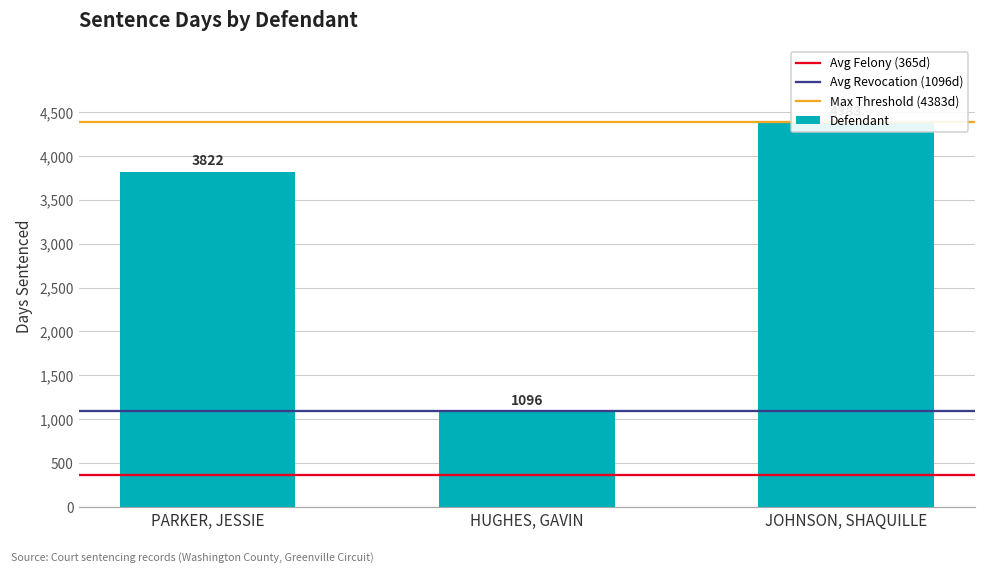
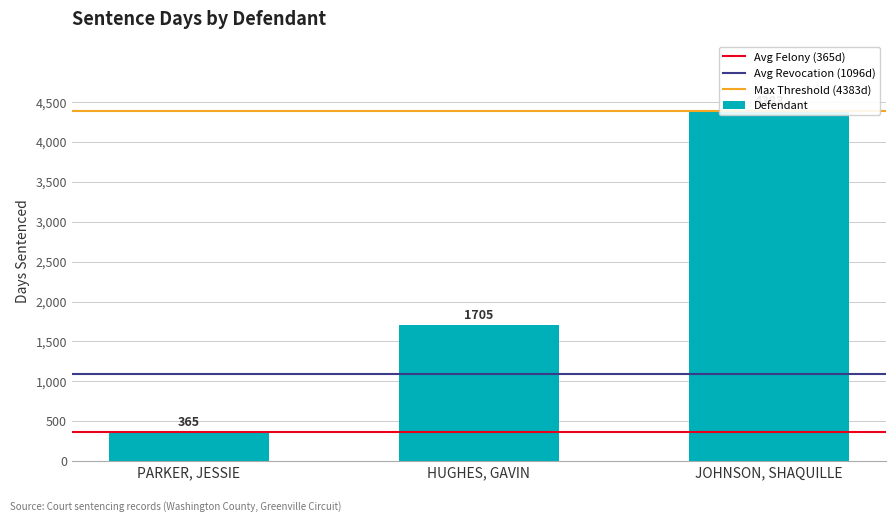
  {
-   "PARKER, JESSIE": 3822,
-   "HUGHES, GAVIN": 1096
+   "PARKER, JESSIE": 365,
+   "HUGHES, GAVIN": 1705
  }
